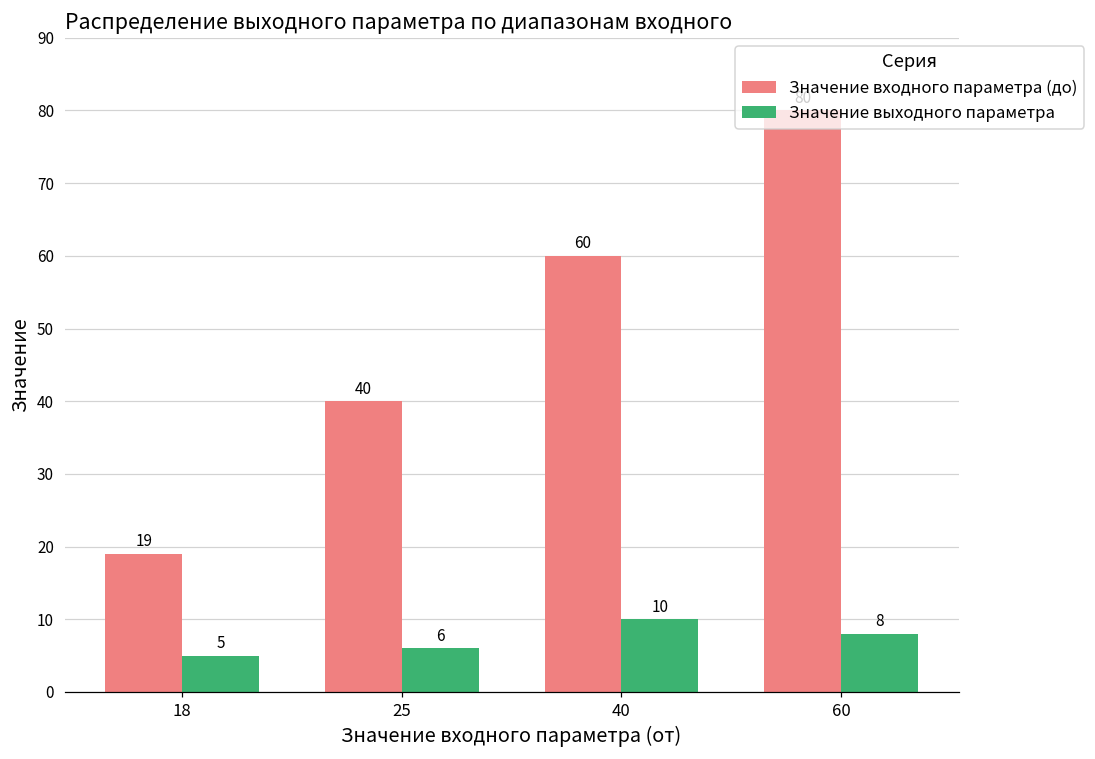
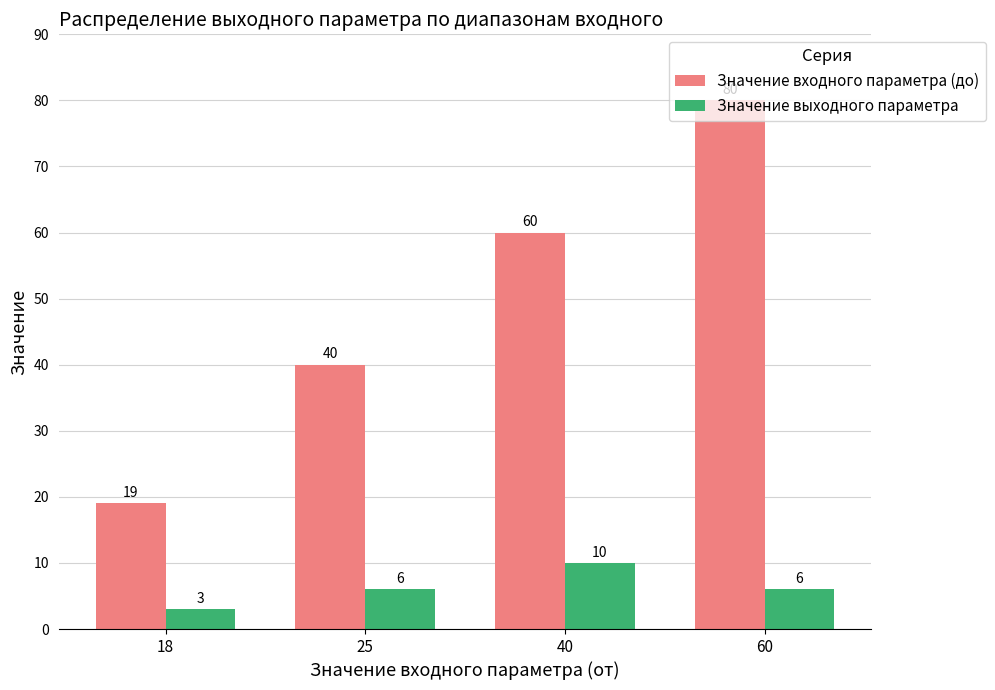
  {
    "Значение входного параметра (до)": {
      "18": 19,
      "25": 40,
      "40": 60
    },
    "Значение выходного параметра": {
-     "18": 5,
+     "18": 3,
      "25": 6,
      "40": 10,
-     "60": 8
+     "60": 6
    }
  }
